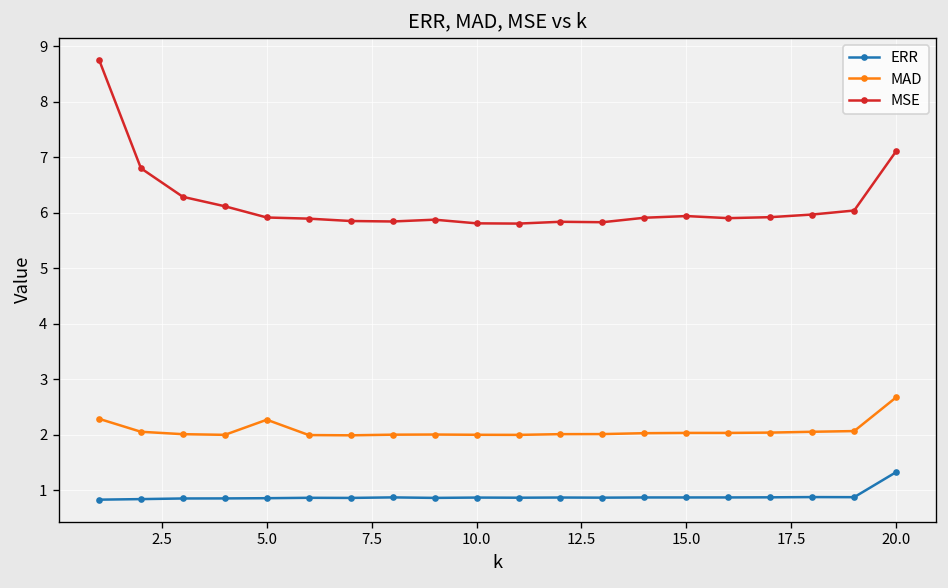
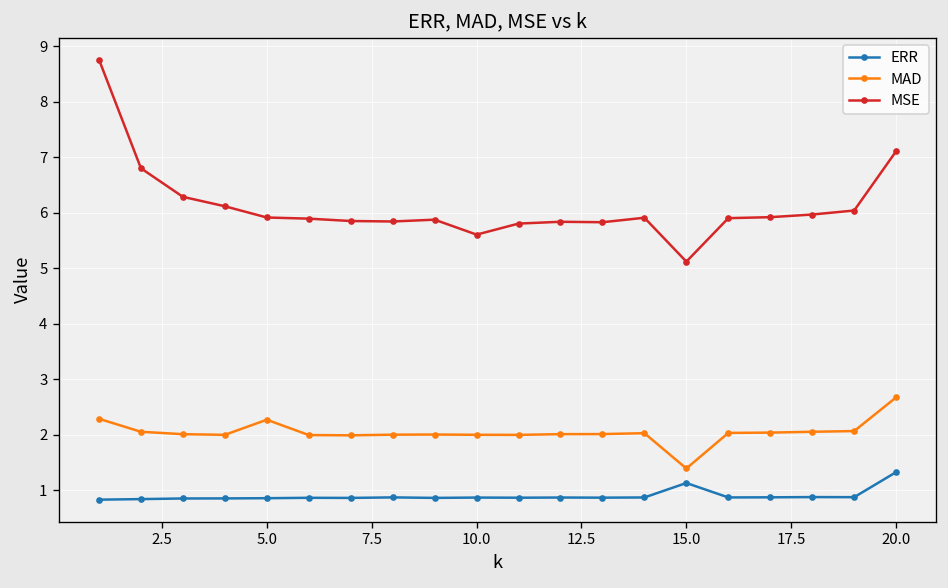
  {
    "ERR": {
      "5.0": 0.9,
      "10.0": 0.9,
-     "15.0": 0.9,
+     "15.0": 1.1,
      "20.0": 1.3
    },
    "MAD": {
      "5.0": 2.3,
      "10.0": 2.0,
-     "15.0": 2.0,
+     "15.0": 1.4,
      "20.0": 2.7
    },
    "MSE": {
      "5.0": 5.9,
-     "10.0": 5.8,
-     "15.0": 5.9,
+     "10.0": 5.6,
+     "15.0": 5.1,
      "20.0": 7.1
    }
  }
